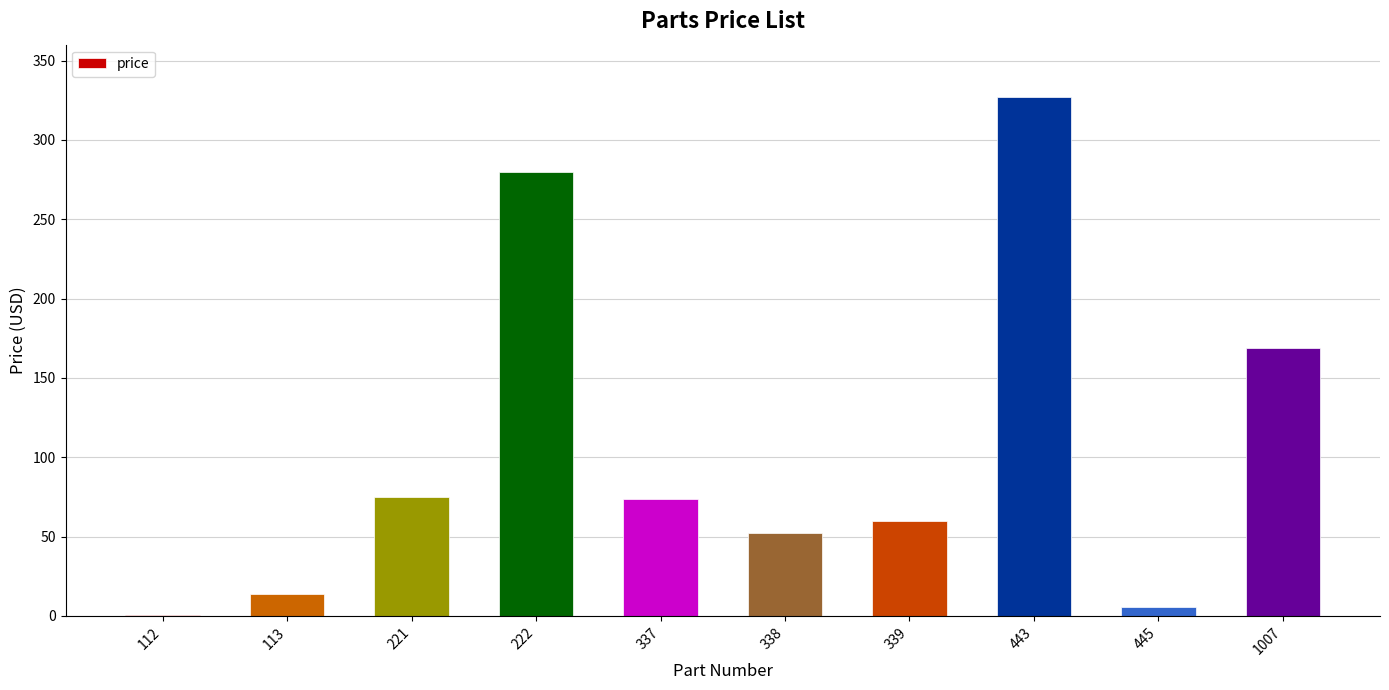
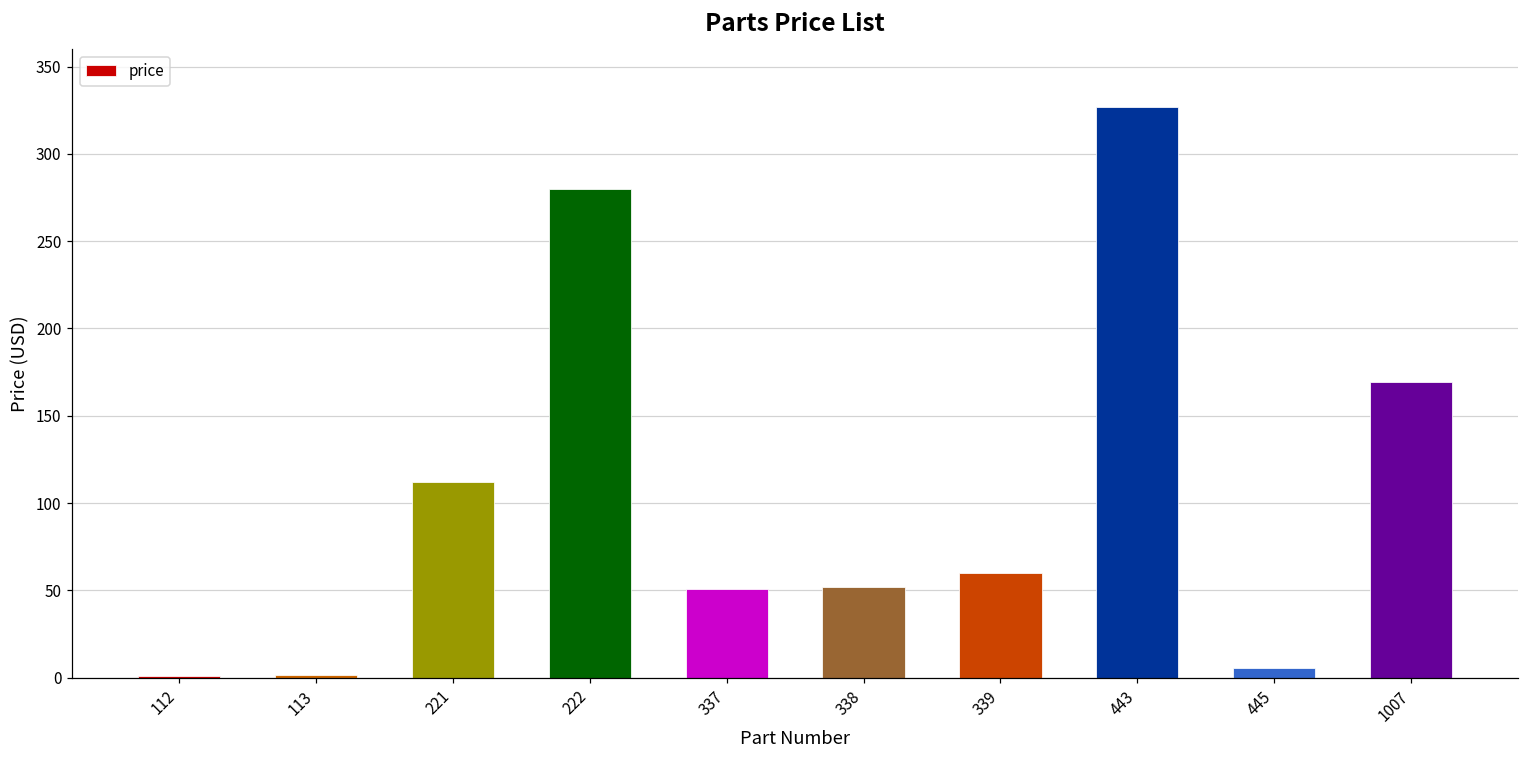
  {
-   "113": 14,
-   "221": 75,
+   "113": 1,
+   "221": 112,
    "222": 280,
-   "337": 74,
+   "337": 51,
    "338": 52,
    "339": 60,
    "443": 327,
    "445": 6,
    "1007": 169
  }
